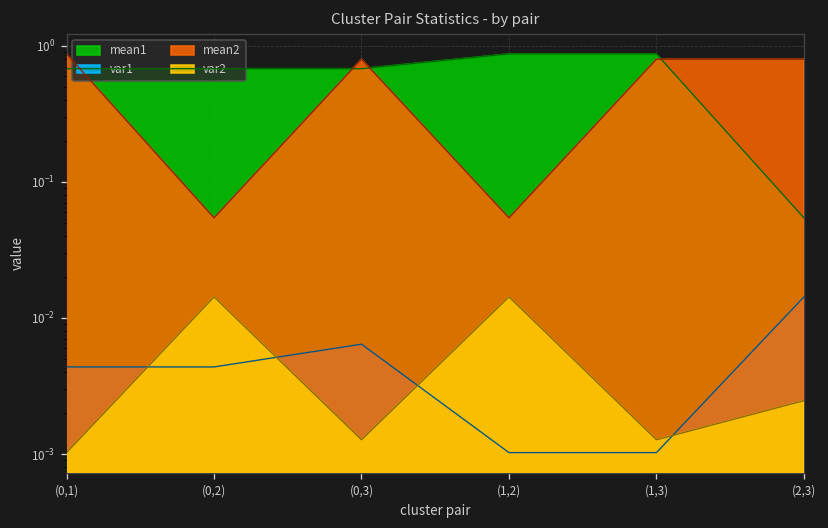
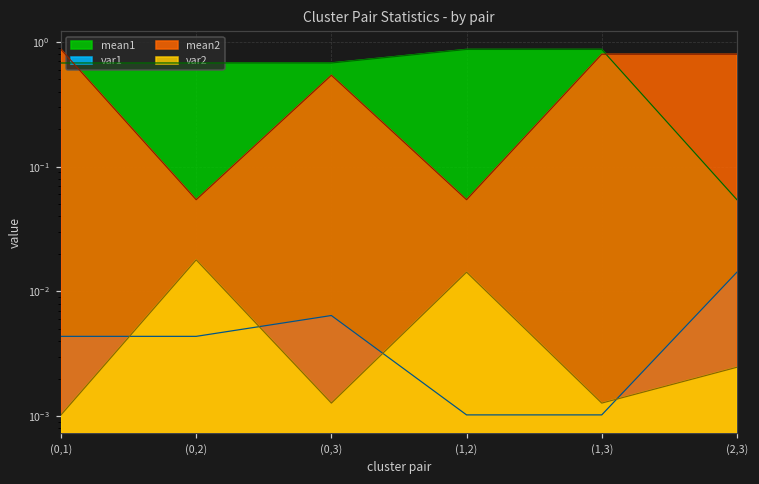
  {
    "mean1": {
      "(0,1)": 0.7,
      "(0,3)": 0.7,
      "(1,2)": 0.9,
      "(1,3)": 0.9,
      "(2,3)": 0.05
    },
    "var1": {
      "(0,1)": 0.0044,
      "(0,2)": 0.0044,
      "(0,3)": 0.006,
      "(1,2)": 0.001,
      "(1,3)": 0.001,
      "(2,3)": 0.014
    },
    "mean2": {
      "(0,1)": 0.9,
      "(0,2)": 0.05,
-     "(0,3)": 0.8,
+     "(0,3)": 0.5,
      "(1,2)": 0.05,
      "(1,3)": 0.8,
      "(2,3)": 0.8
    },
    "var2": {
      "(0,1)": 0.001,
-     "(0,2)": 0.014,
+     "(0,2)": 0.018,
      "(0,3)": 0.0013,
      "(1,2)": 0.014,
      "(1,3)": 0.0013,
      "(2,3)": 0.0025
    }
  }
